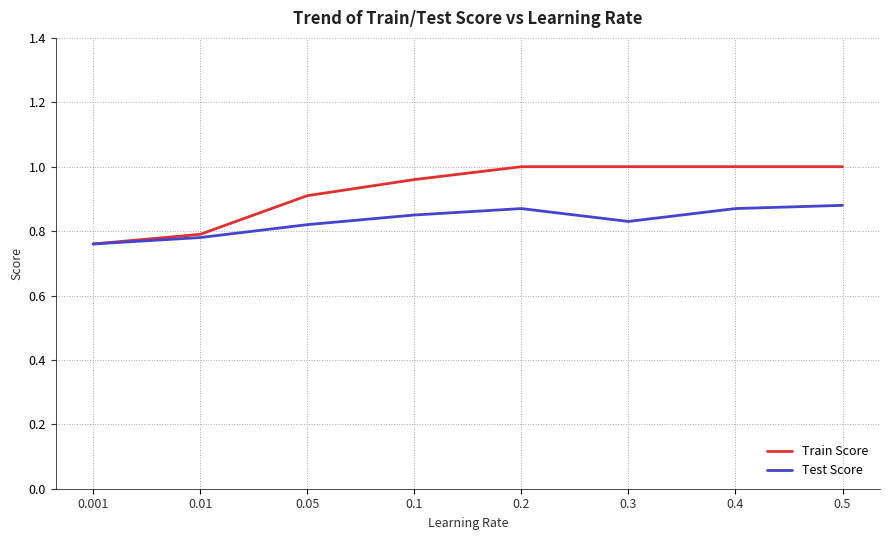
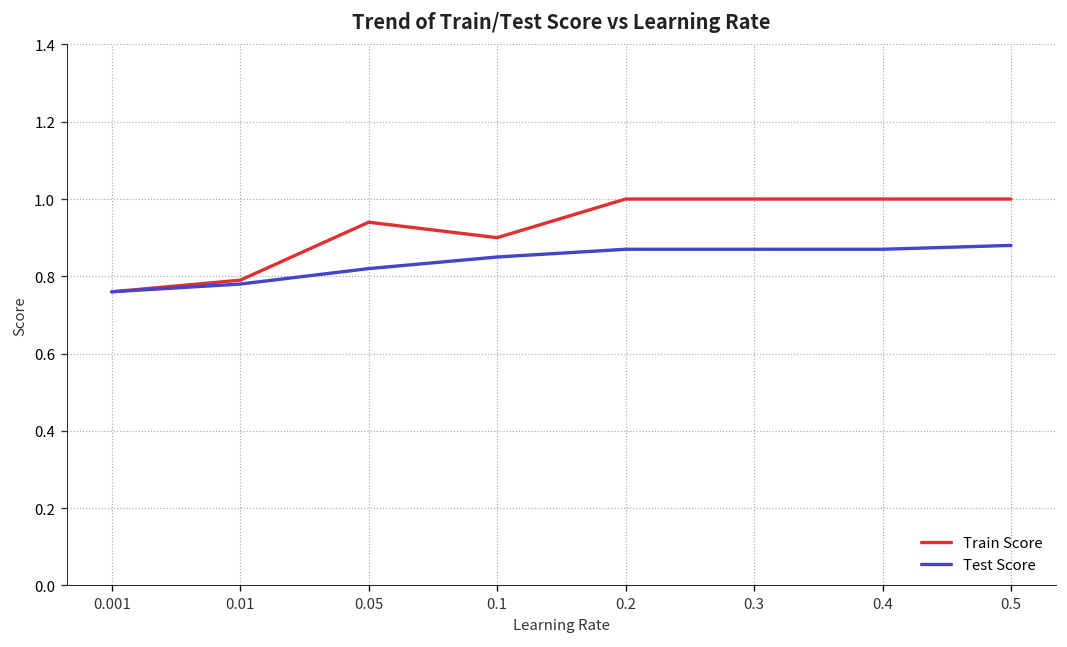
  {
    "Train Score": {
      "0.01": 0.79,
-     "0.05": 0.91,
-     "0.1": 0.96,
+     "0.05": 0.94,
+     "0.1": 0.90,
      "0.2": 1.00,
      "0.3": 1.00,
      "0.4": 1.00,
      "0.5": 1.00
    },
    "Test Score": {
      "0.01": 0.78,
      "0.05": 0.82,
      "0.1": 0.85,
      "0.2": 0.87,
-     "0.3": 0.83,
+     "0.3": 0.87,
      "0.4": 0.87,
      "0.5": 0.88
    }
  }
